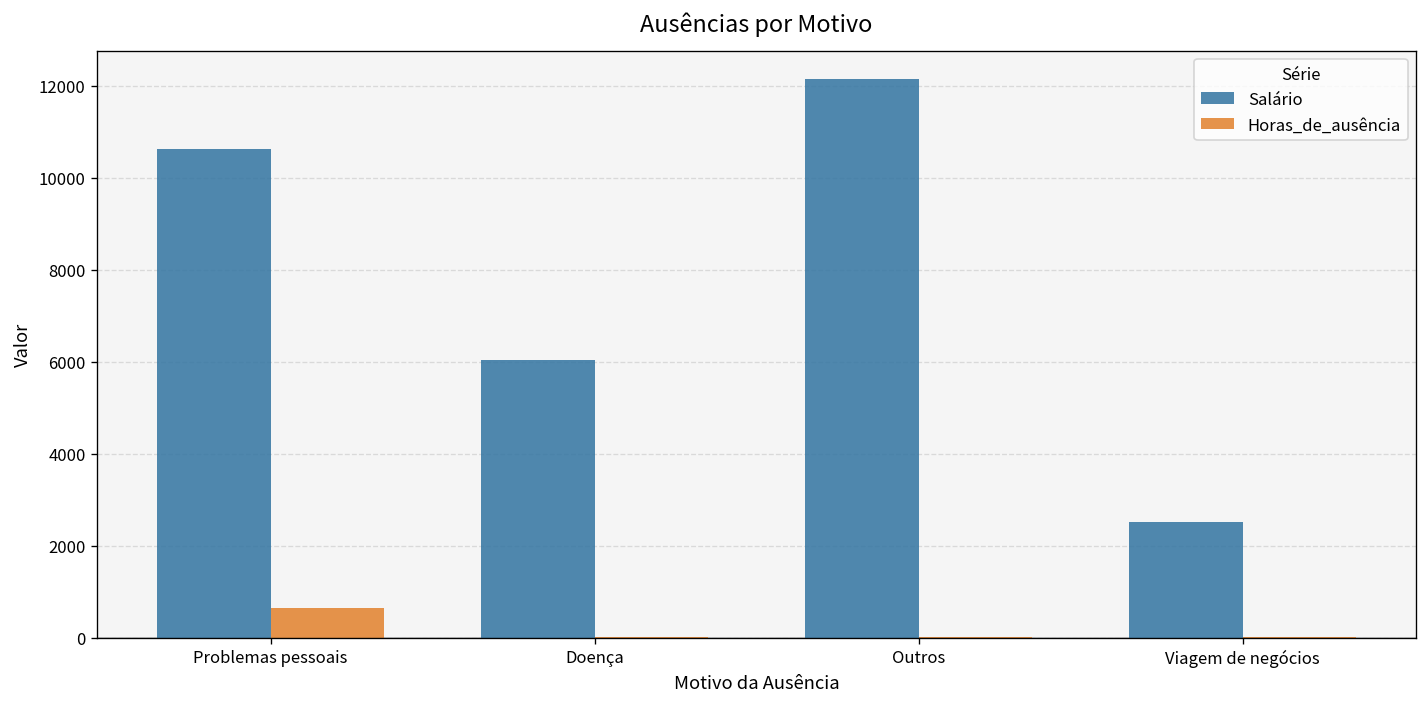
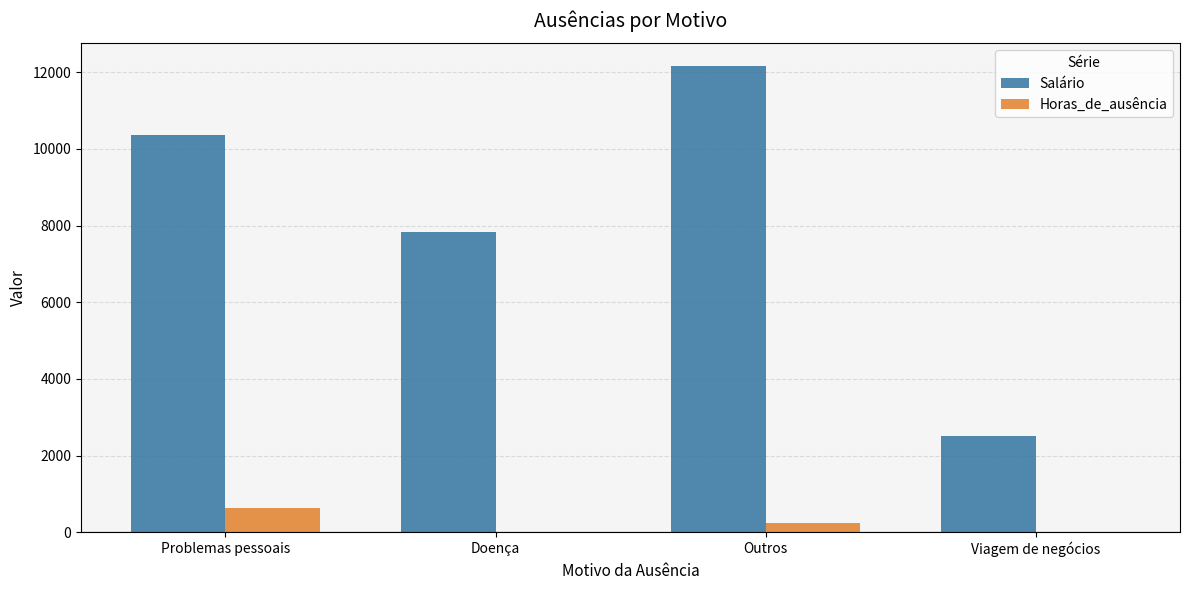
  {
    "Salário": {
-     "Problemas pessoais": 10600,
-     "Doença": 6000,
+     "Problemas pessoais": 10400,
+     "Doença": 7800,
      "Outros": 12200,
      "Viagem de negócios": 2500
    },
    "Horas_de_ausência": {
      "Problemas pessoais": 600,
-     "Outros": 0
+     "Outros": 200
    }
  }
